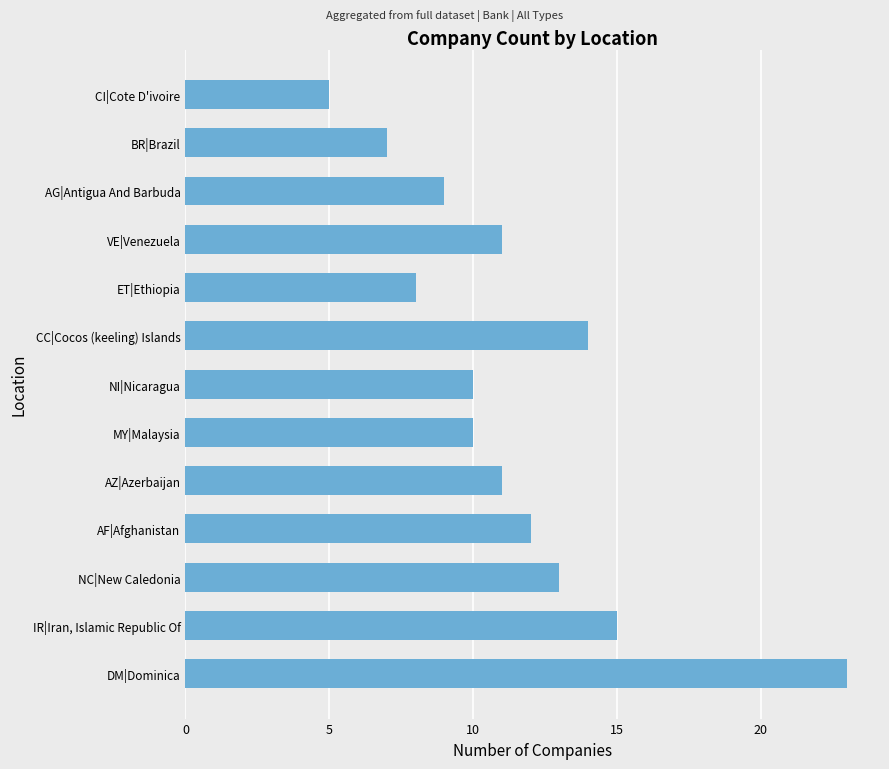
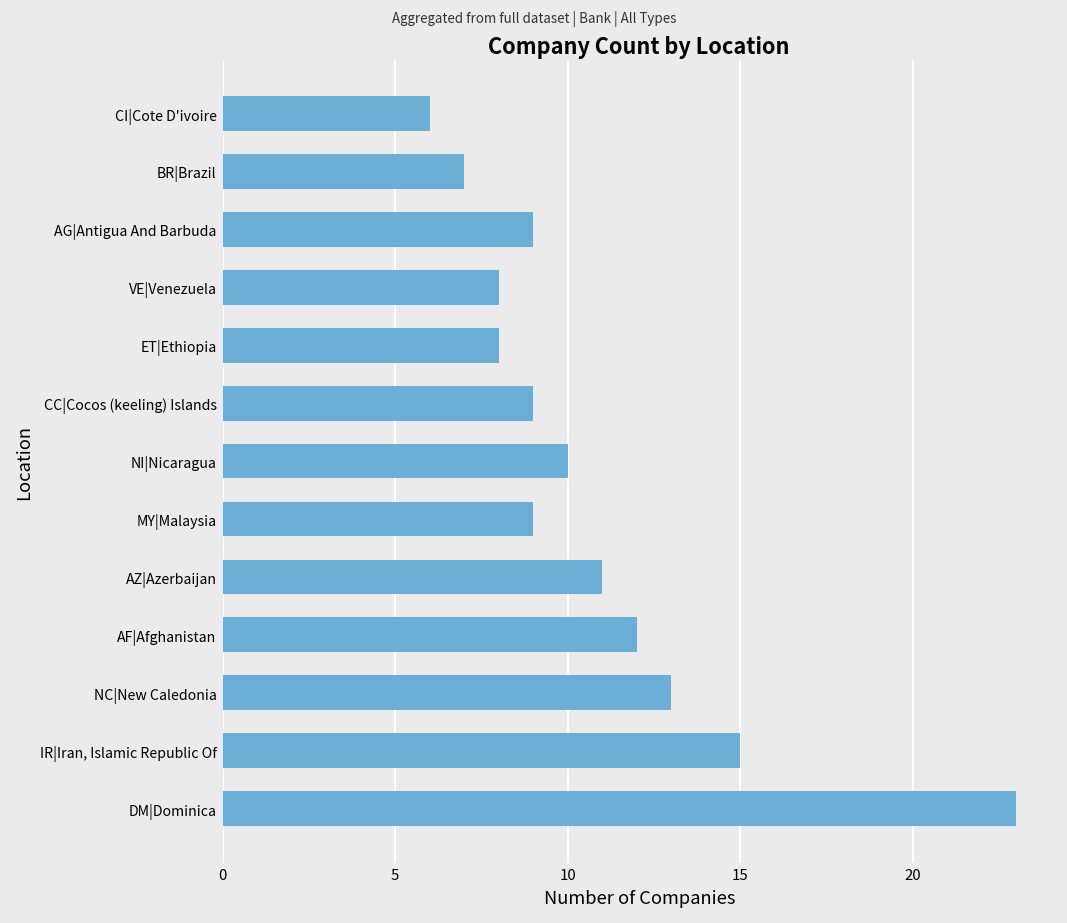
  {
-   "CI|Cote D'ivoire": 5,
+   "CI|Cote D'ivoire": 6,
    "BR|Brazil": 7,
    "AG|Antigua And Barbuda": 9,
-   "VE|Venezuela": 11,
+   "VE|Venezuela": 8,
    "ET|Ethiopia": 8,
-   "CC|Cocos (keeling) Islands": 14,
+   "CC|Cocos (keeling) Islands": 9,
    "NI|Nicaragua": 10,
-   "MY|Malaysia": 10,
+   "MY|Malaysia": 9,
    "AZ|Azerbaijan": 11,
    "AF|Afghanistan": 12,
    "NC|New Caledonia": 13,
    "IR|Iran, Islamic Republic Of": 15,
    "DM|Dominica": 23
  }
